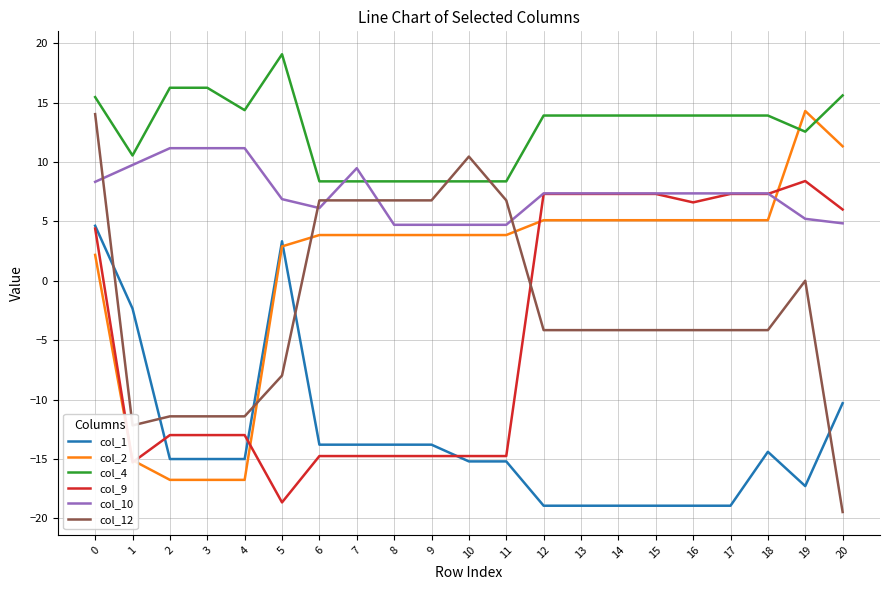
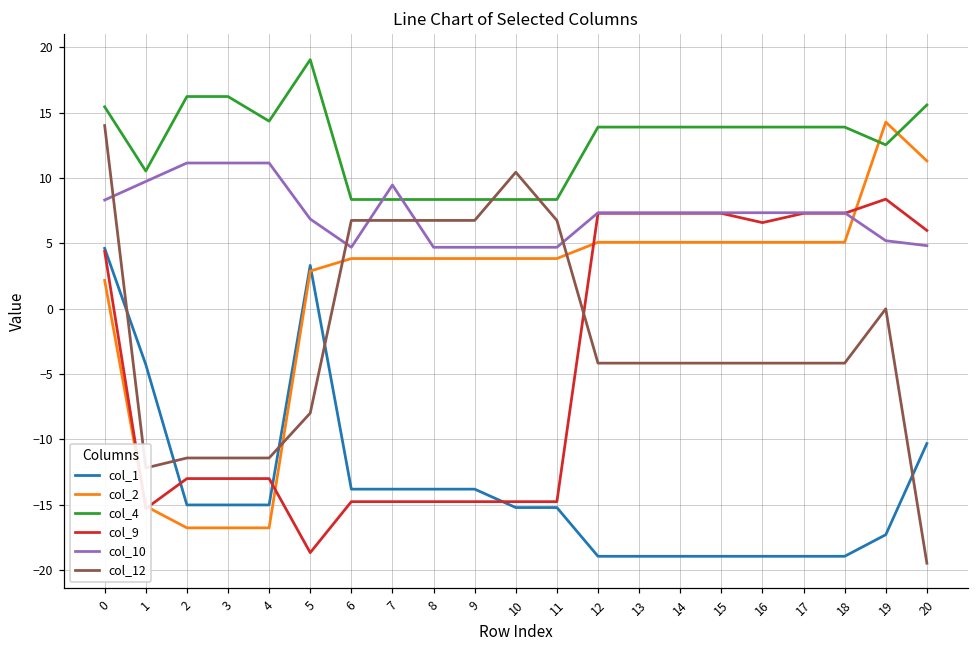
  {
    "col_1": {
      "0": 4.6,
-     "1": -2.3,
+     "1": -4.3,
      "2": -15.0,
      "3": -15.0,
      "4": -15.0,
      "5": 3.3,
      "6": -13.8,
      "7": -13.8,
      "8": -13.8,
      "9": -13.8,
      "10": -15.2,
      "11": -15.2,
      "12": -18.9,
      "13": -18.9,
      "14": -18.9,
      "15": -18.9,
      "16": -18.9,
      "17": -18.9,
-     "18": -14.4,
+     "18": -18.9,
      "19": -17.3,
      "20": -10.3
    },
    "col_2": {
      "0": 2.2,
      "2": -16.8,
      "3": -16.8,
      "4": -16.8,
      "5": 2.9,
      "6": 3.8,
      "7": 3.8,
      "8": 3.8,
      "9": 3.8,
      "10": 3.8,
      "11": 3.8,
      "12": 5.1,
      "13": 5.1,
      "14": 5.1,
      "15": 5.1,
      "16": 5.1,
      "17": 5.1,
      "18": 5.1,
      "19": 14.3,
      "20": 11.3
    },
    "col_4": {
      "0": 15.5,
      "1": 10.5,
      "2": 16.2,
      "3": 16.2,
      "4": 14.4,
      "5": 19.1,
      "6": 8.4,
      "7": 8.4,
      "8": 8.4,
      "9": 8.4,
      "10": 8.4,
      "11": 8.4,
      "12": 13.9,
      "13": 13.9,
      "14": 13.9,
      "15": 13.9,
      "16": 13.9,
      "17": 13.9,
      "18": 13.9,
      "19": 12.5,
      "20": 15.6
    },
    "col_9": {
      "0": 4.4,
      "2": -13.0,
      "3": -13.0,
      "4": -13.0,
      "5": -18.7,
      "6": -14.8,
      "7": -14.8,
      "8": -14.8,
      "9": -14.8,
      "10": -14.8,
      "11": -14.8,
      "16": 6.6,
      "19": 8.4,
      "20": 6.0
    },
    "col_10": {
      "0": 8.3,
      "1": 9.7,
      "2": 11.2,
      "3": 11.2,
      "4": 11.2,
      "5": 6.9,
-     "6": 6.1,
+     "6": 4.7,
      "7": 9.5,
      "8": 4.7,
      "9": 4.7,
      "10": 4.7,
      "11": 4.7,
      "16": 7.4,
      "19": 5.2,
      "20": 4.8
    },
    "col_12": {
      "0": 14.0,
      "2": -11.4,
      "3": -11.4,
      "4": -11.4,
      "5": -8.0,
      "6": 6.8,
      "7": 6.8,
      "8": 6.8,
      "9": 6.8,
      "10": 10.5,
      "11": 6.8,
      "12": -4.2,
      "13": -4.2,
      "14": -4.2,
      "15": -4.2,
      "16": -4.2,
      "17": -4.2,
      "18": -4.2,
      "19": 0.0,
      "20": -19.5
    }
  }
